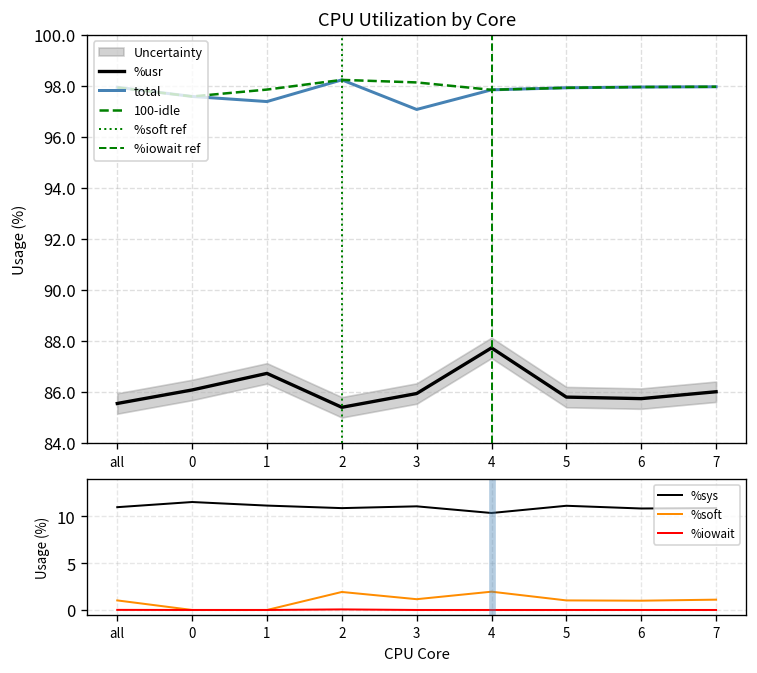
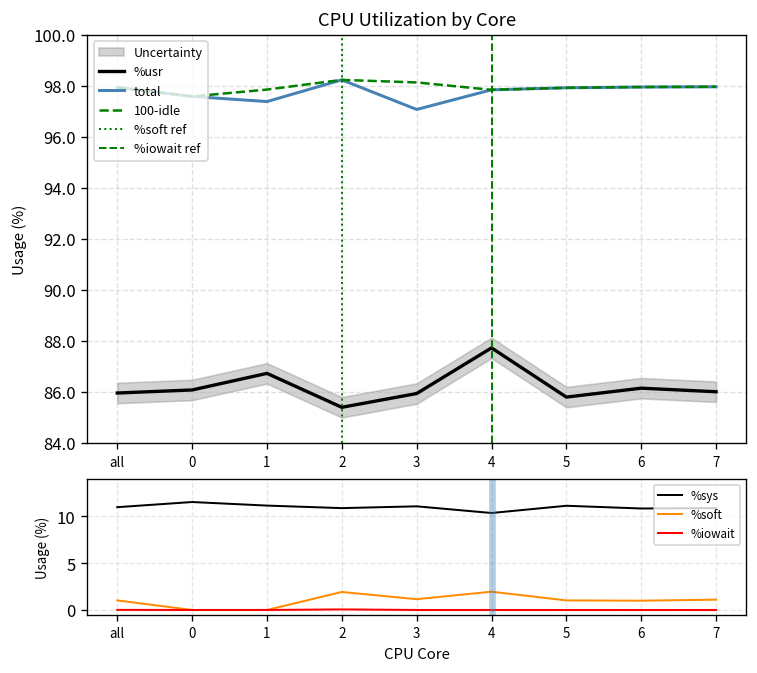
  {
    "CPU Utilization by Core": {
      "%usr": {
-       "all": 85.6,
+       "all": 86.0,
        "0": 86.1,
        "1": 86.7,
        "2": 85.4,
        "3": 85.9,
        "4": 87.7,
        "5": 85.8,
-       "6": 85.7,
+       "6": 86.2,
        "7": 86.0
      },
      "total": {
        "1": 97.4,
        "3": 97.1
      },
      "100-idle": {
        "1": 97.9,
        "3": 98.1
      }
    }
  }
